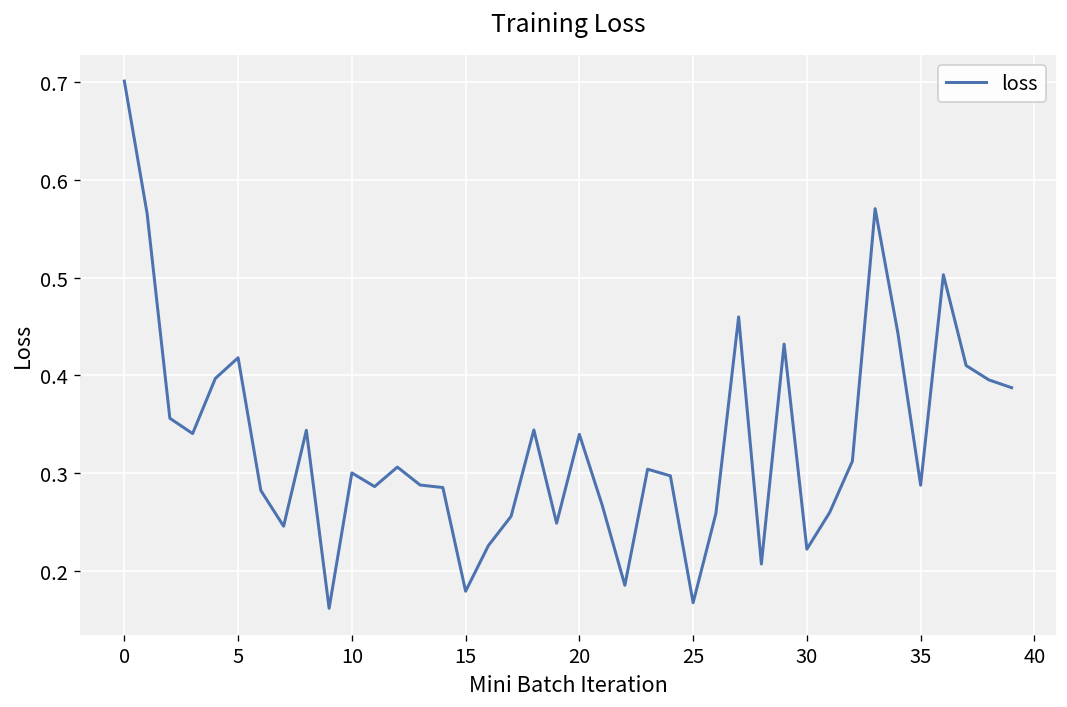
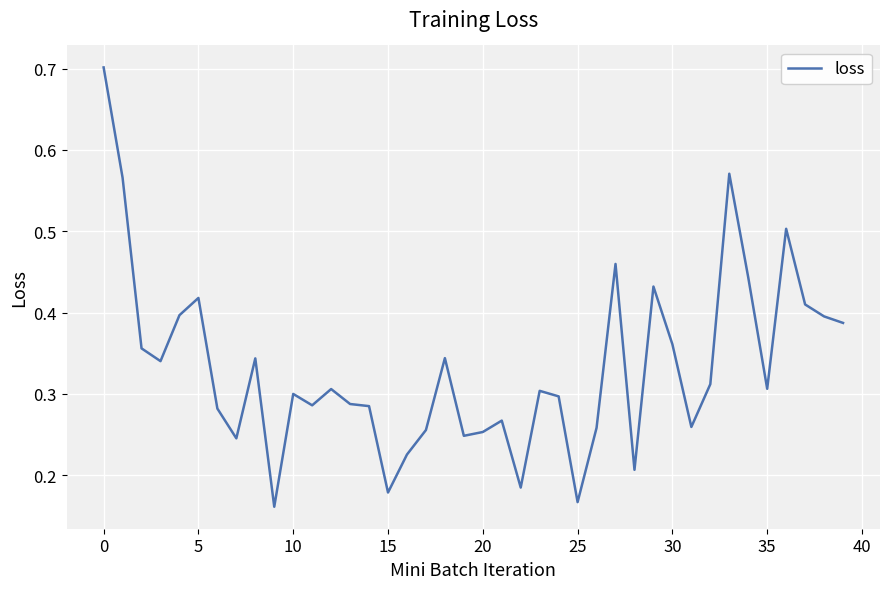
  {
    "0": 0.70,
    "5": 0.42,
    "10": 0.30,
    "15": 0.18,
-   "20": 0.34,
+   "20": 0.25,
    "25": 0.17,
-   "30": 0.22,
-   "35": 0.29
+   "30": 0.36,
+   "35": 0.31
  }
